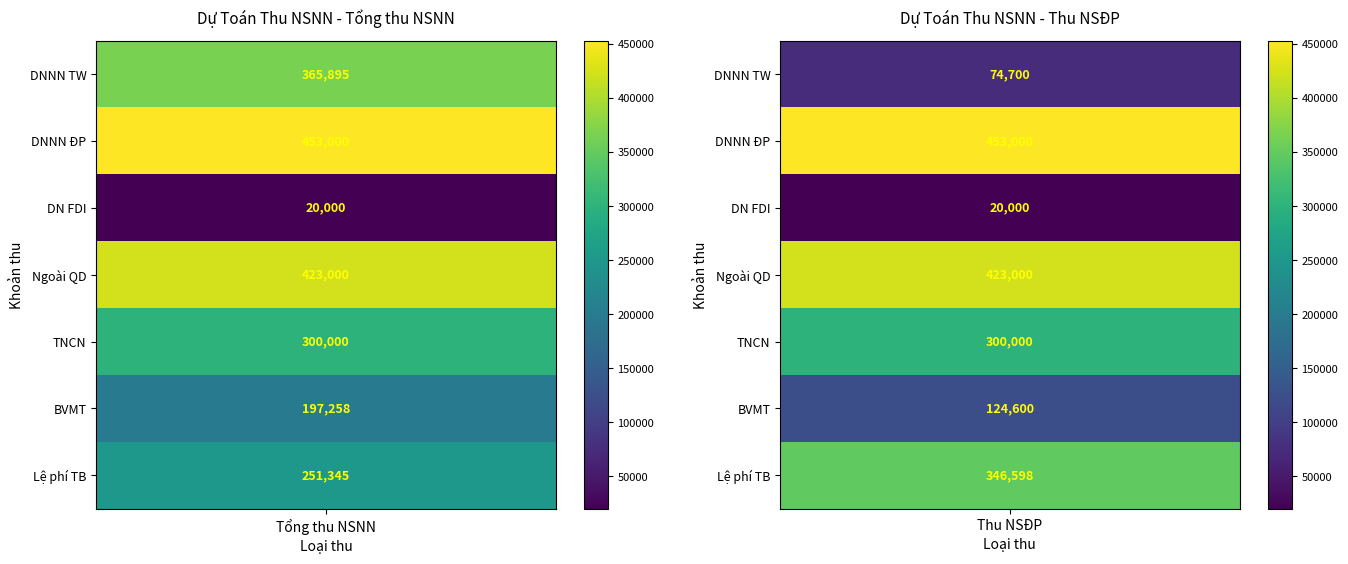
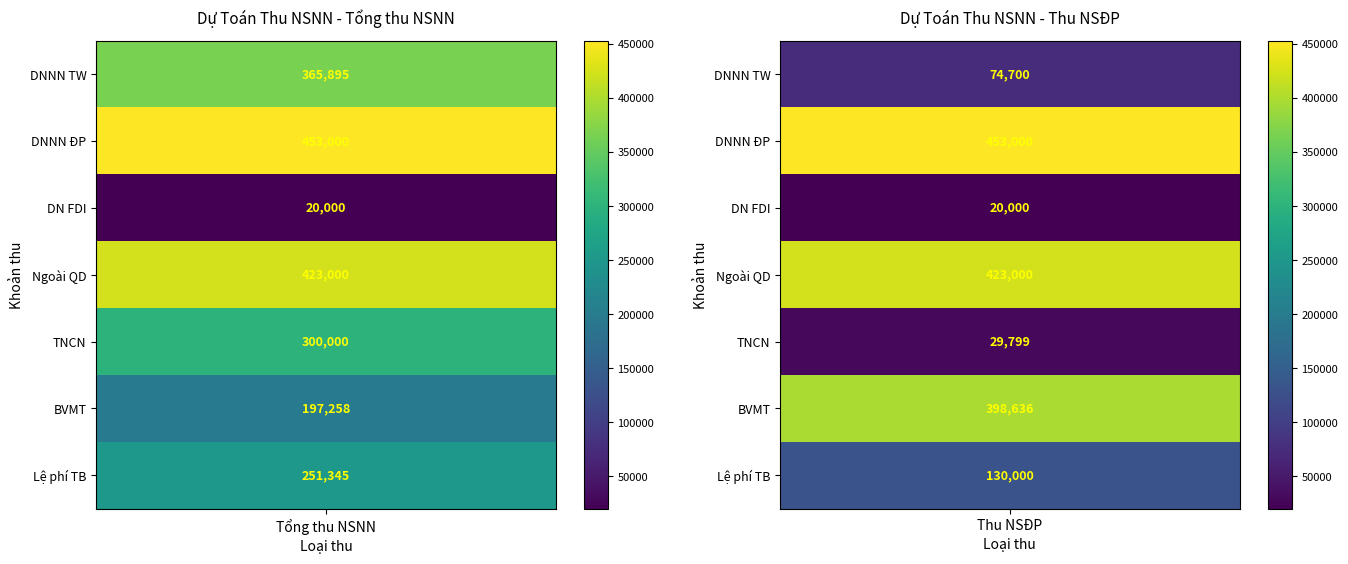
  {
    "Dự Toán Thu NSNN - Tổng thu NSNN": {
      "DNNN TW": {
        "Tổng thu NSNN": "365,895"
      },
      "DN FDI": {
        "Tổng thu NSNN": "20,000"
      },
      "TNCN": {
        "Tổng thu NSNN": "300,000"
      },
      "BVMT": {
        "Tổng thu NSNN": "197,258"
      },
      "Lệ phí TB": {
        "Tổng thu NSNN": "251,345"
      }
    },
    "Dự Toán Thu NSNN - Thu NSĐP": {
      "DNNN TW": {
        "Thu NSĐP": "74,700"
      },
      "DN FDI": {
        "Thu NSĐP": "20,000"
      },
      "TNCN": {
-       "Thu NSĐP": "300,000"
+       "Thu NSĐP": "29,799"
      },
      "BVMT": {
-       "Thu NSĐP": "124,600"
+       "Thu NSĐP": "398,636"
      },
      "Lệ phí TB": {
-       "Thu NSĐP": "346,598"
+       "Thu NSĐP": "130,000"
      }
    }
  }
